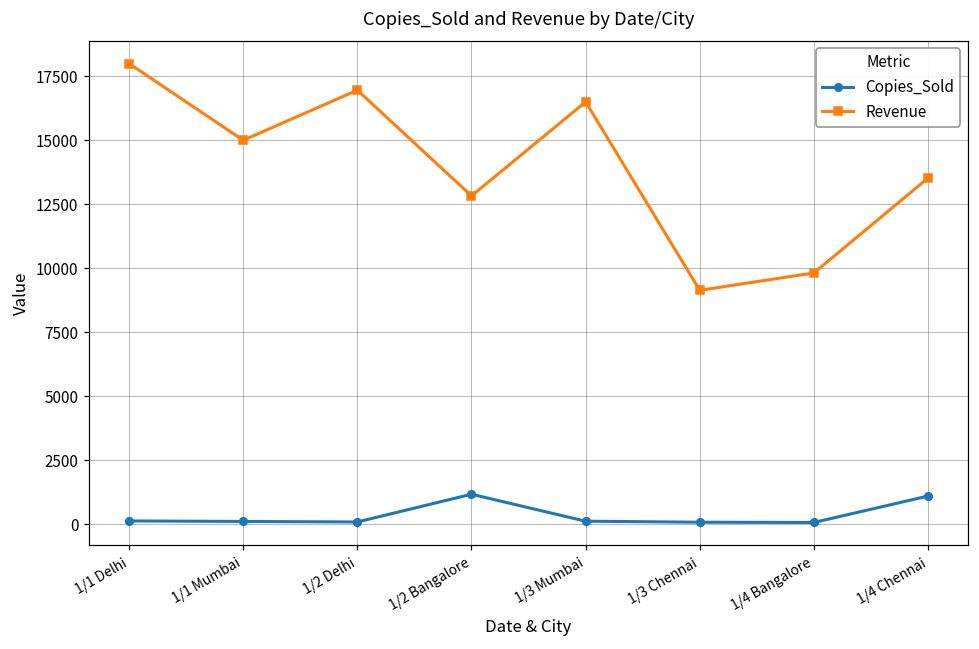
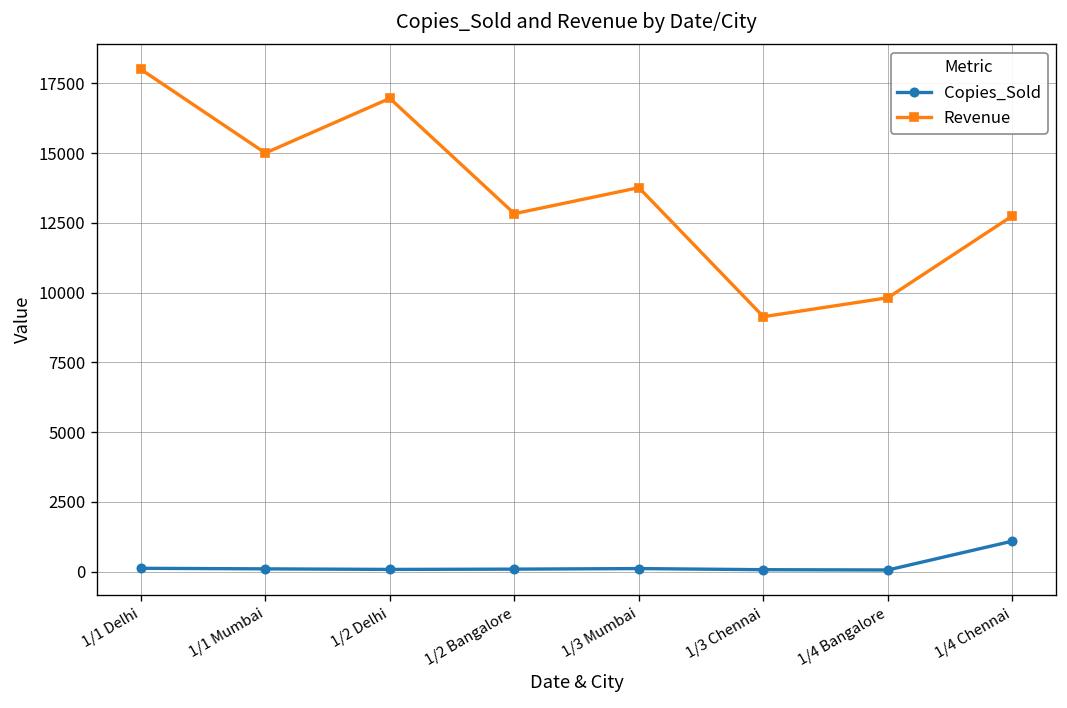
  {
    "Copies_Sold": {
      "1/1 Delhi": 100,
      "1/1 Mumbai": 100,
      "1/2 Delhi": 100,
-     "1/2 Bangalore": 1200,
+     "1/2 Bangalore": 100,
      "1/3 Mumbai": 100,
      "1/3 Chennai": 100,
      "1/4 Bangalore": 100,
      "1/4 Chennai": 1100
    },
    "Revenue": {
      "1/1 Delhi": 18000,
      "1/1 Mumbai": 15000,
      "1/2 Delhi": 17000,
      "1/2 Bangalore": 12800,
-     "1/3 Mumbai": 16500,
+     "1/3 Mumbai": 13800,
      "1/3 Chennai": 9100,
      "1/4 Bangalore": 9800,
-     "1/4 Chennai": 13500
+     "1/4 Chennai": 12800
    }
  }
